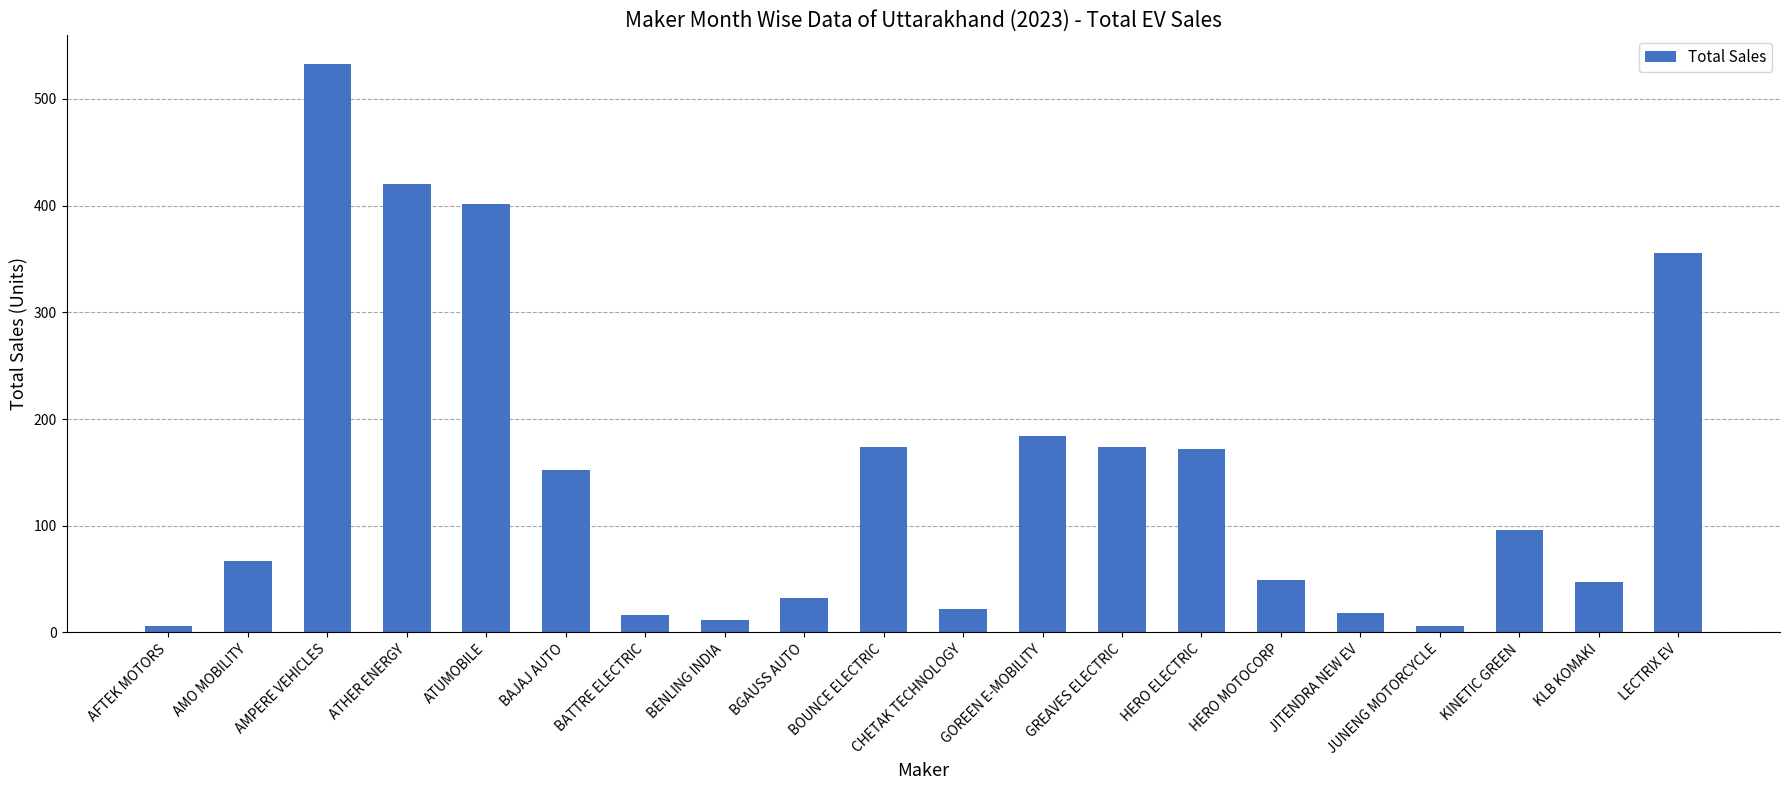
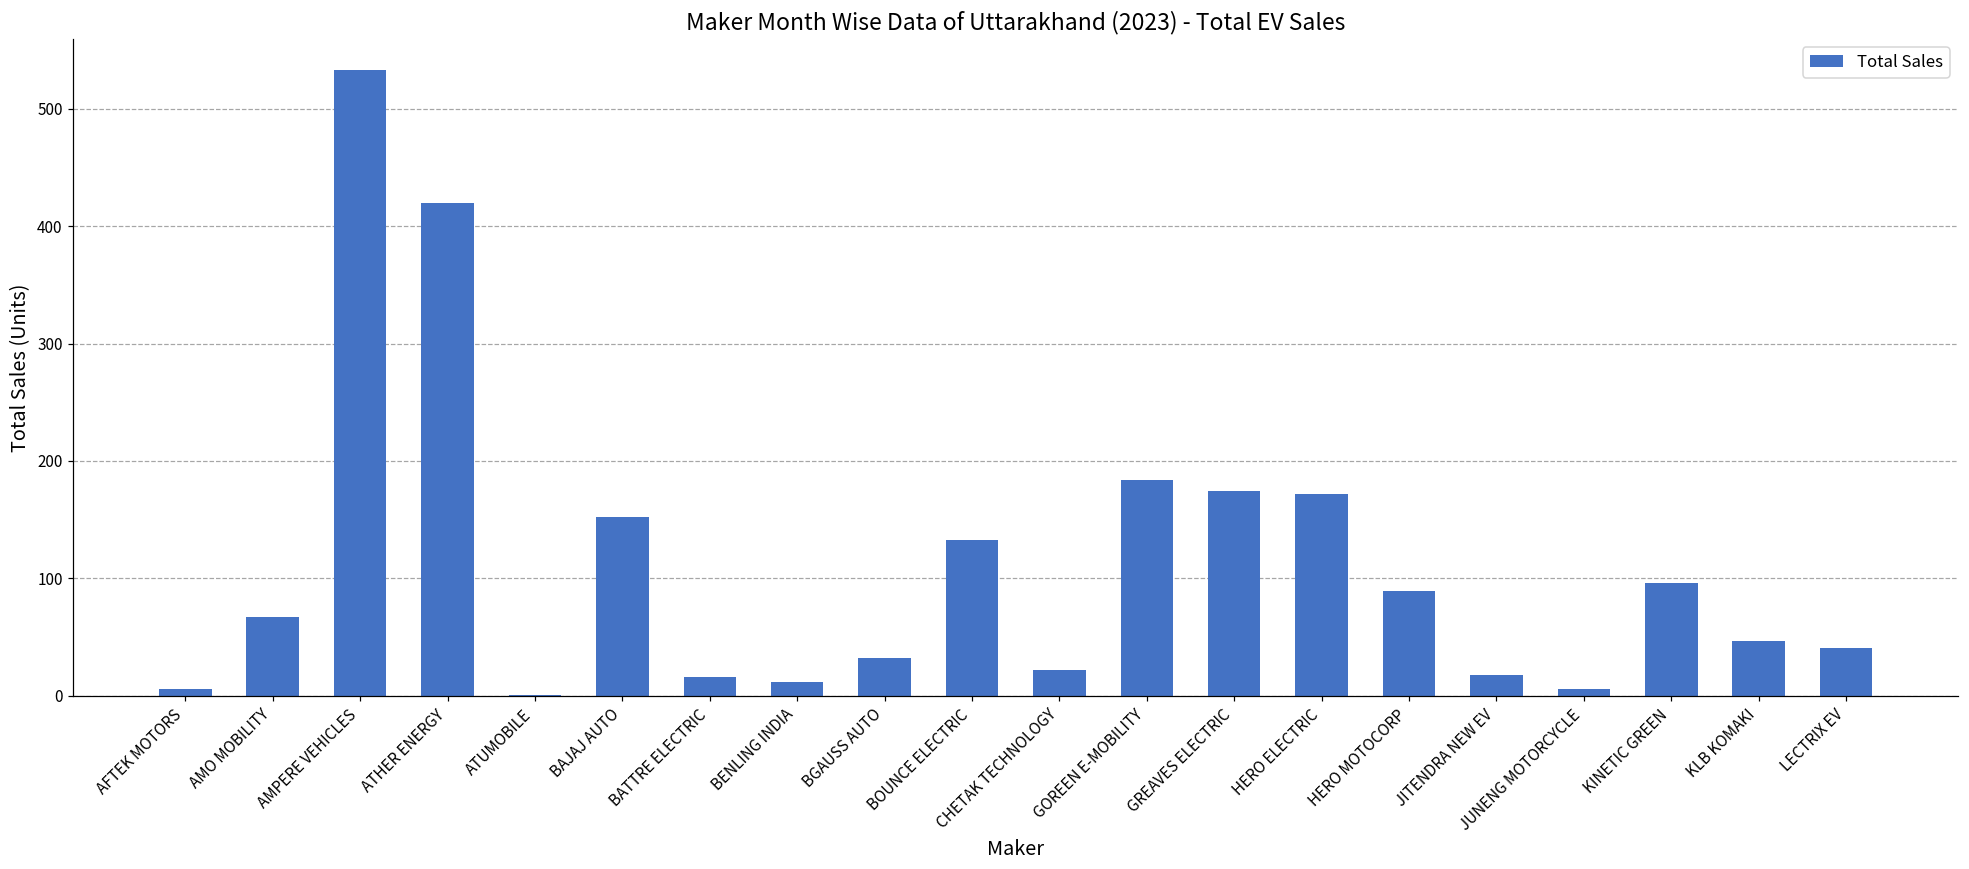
  {
    "AFTEK MOTORS": 6,
    "AMO MOBILITY": 67,
    "AMPERE VEHICLES": 533,
    "ATHER ENERGY": 420,
-   "ATUMOBILE": 402,
+   "ATUMOBILE": 1,
    "BAJAJ AUTO": 152,
    "BATTRE ELECTRIC": 16,
    "BENLING INDIA": 12,
    "BGAUSS AUTO": 32,
-   "BOUNCE ELECTRIC": 174,
+   "BOUNCE ELECTRIC": 133,
    "CHETAK TECHNOLOGY": 22,
    "GOREEN E-MOBILITY": 184,
    "GREAVES ELECTRIC": 174,
    "HERO ELECTRIC": 172,
-   "HERO MOTOCORP": 49,
+   "HERO MOTOCORP": 89,
    "JITENDRA NEW EV": 18,
    "JUNENG MOTORCYCLE": 6,
    "KINETIC GREEN": 96,
    "KLB KOMAKI": 47,
-   "LECTRIX EV": 356
+   "LECTRIX EV": 41
  }
